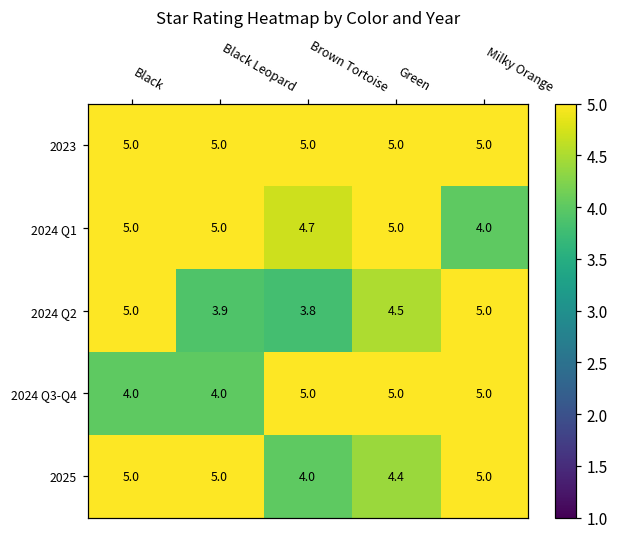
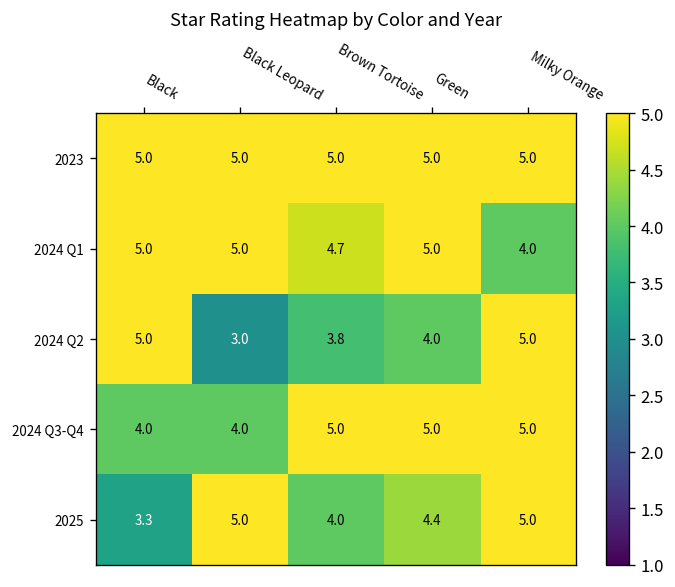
  {
    "2023": {
      "Black": 5.0,
      "Black Leopard": 5.0,
      "Brown Tortoise": 5.0,
      "Green": 5.0,
      "Milky Orange": 5.0
    },
    "2024 Q1": {
      "Black": 5.0,
      "Black Leopard": 5.0,
      "Brown Tortoise": 4.7,
      "Green": 5.0,
      "Milky Orange": 4.0
    },
    "2024 Q2": {
      "Black": 5.0,
-     "Black Leopard": 3.9,
+     "Black Leopard": 3.0,
      "Brown Tortoise": 3.8,
-     "Green": 4.5,
+     "Green": 4.0,
      "Milky Orange": 5.0
    },
    "2024 Q3-Q4": {
      "Black": 4.0,
      "Black Leopard": 4.0,
      "Brown Tortoise": 5.0,
      "Green": 5.0,
      "Milky Orange": 5.0
    },
    "2025": {
-     "Black": 5.0,
+     "Black": 3.3,
      "Black Leopard": 5.0,
      "Brown Tortoise": 4.0,
      "Green": 4.4,
      "Milky Orange": 5.0
    }
  }
